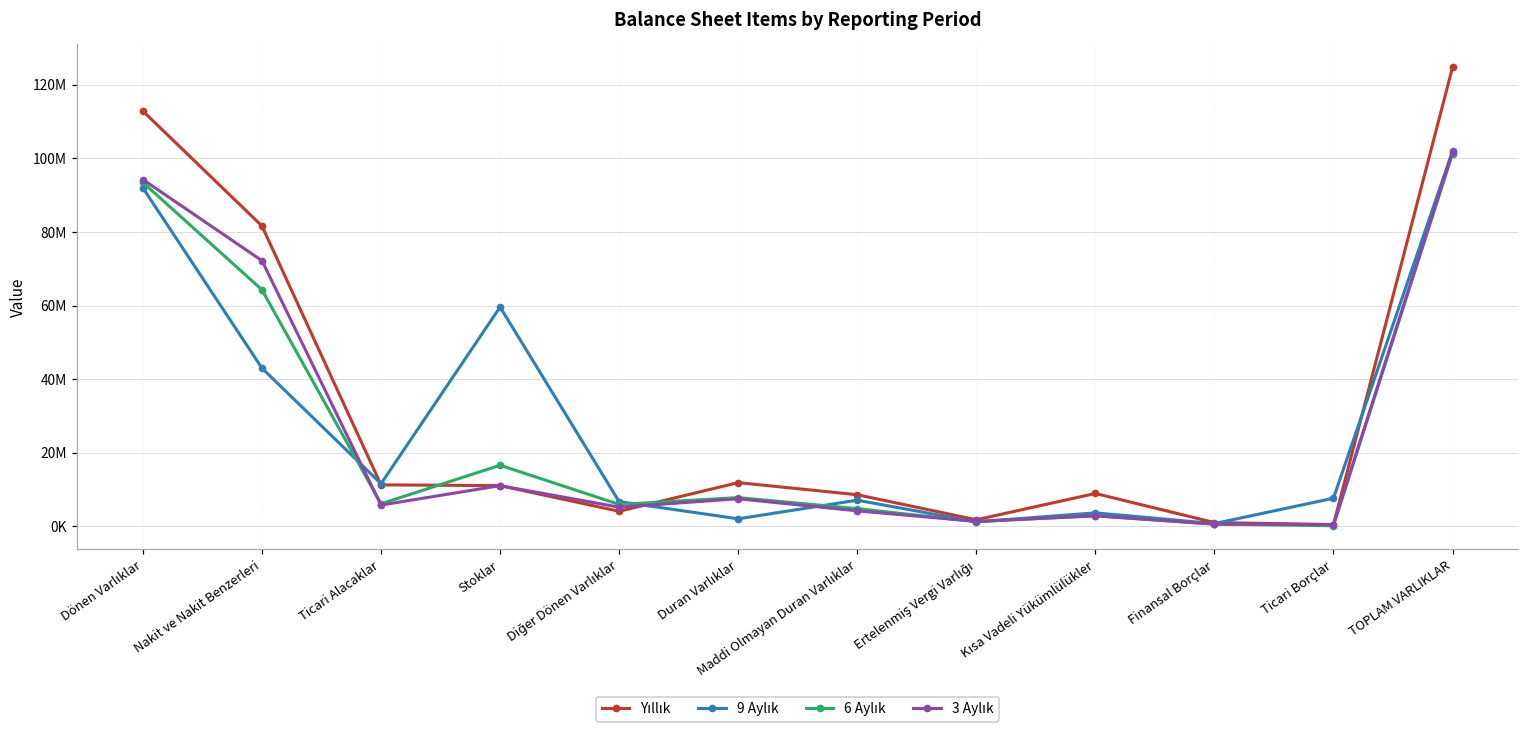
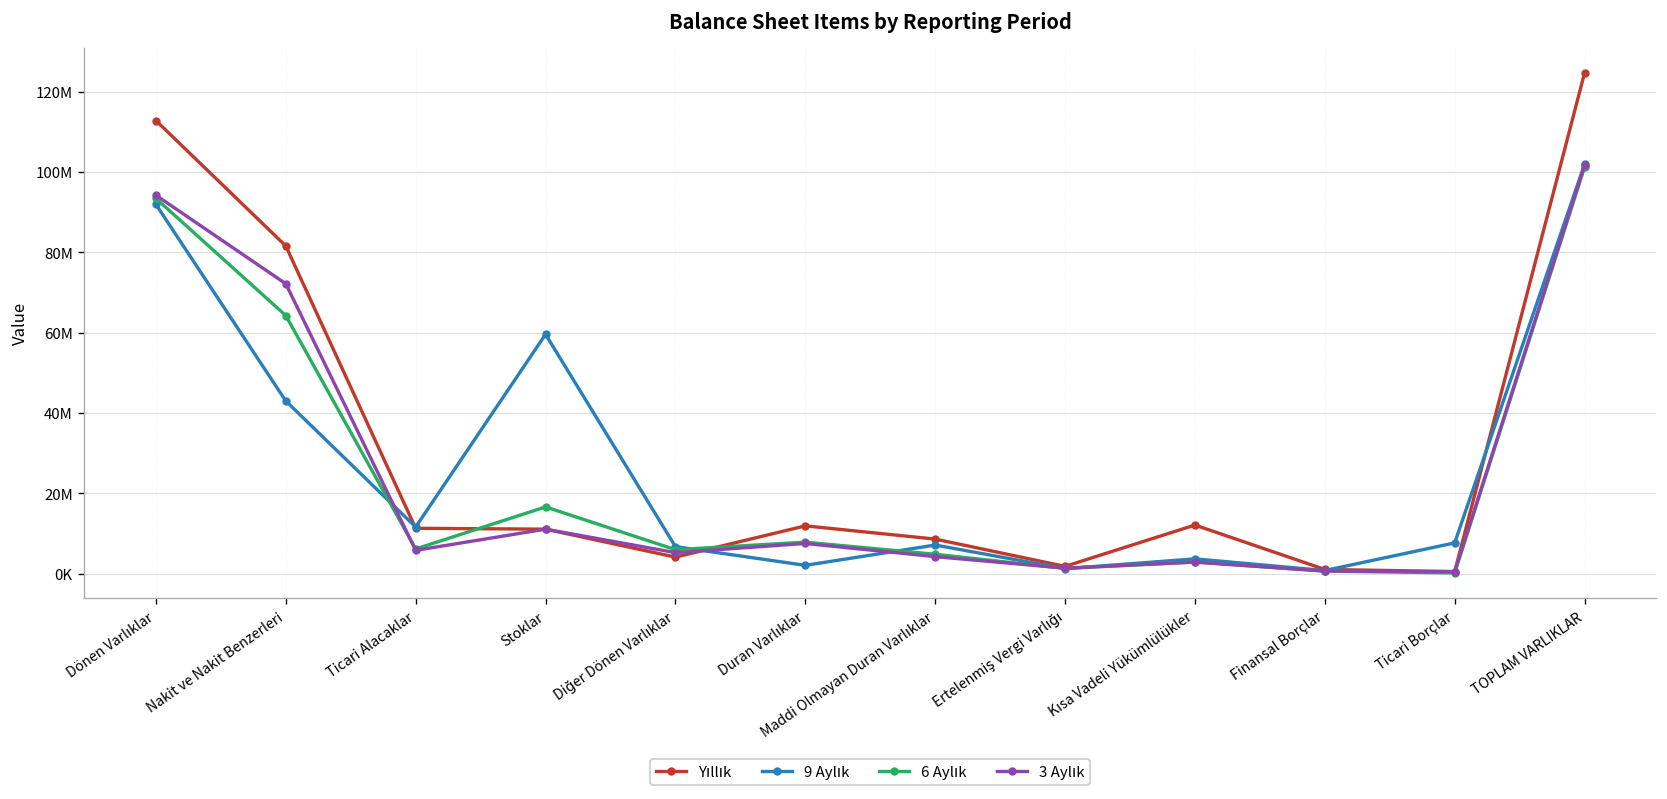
  {
    "Yıllık": {
      "Dönen Varlıklar": 113000000,
      "Nakit ve Nakit Benzerleri": 82000000,
      "Diğer Dönen Varlıklar": 4000000,
      "Duran Varlıklar": 12000000,
      "Maddi Olmayan Duran Varlıklar": 9000000,
-     "Kısa Vadeli Yükümlülükler": 9000000,
+     "Kısa Vadeli Yükümlülükler": 12000000,
      "TOPLAM VARLIKLAR": 125000000
    },
    "9 Aylık": {
      "Dönen Varlıklar": 92000000,
      "Nakit ve Nakit Benzerleri": 43000000,
      "Stoklar": 60000000,
      "Duran Varlıklar": 2000000,
      "Maddi Olmayan Duran Varlıklar": 7000000,
      "Kısa Vadeli Yükümlülükler": 4000000,
      "Ticari Borçlar": 8000000
    },
    "6 Aylık": {
      "Dönen Varlıklar": 93000000,
      "Nakit ve Nakit Benzerleri": 64000000,
      "Stoklar": 17000000
    },
    "3 Aylık": {
      "Dönen Varlıklar": 94000000,
      "Nakit ve Nakit Benzerleri": 72000000
    }
  }
